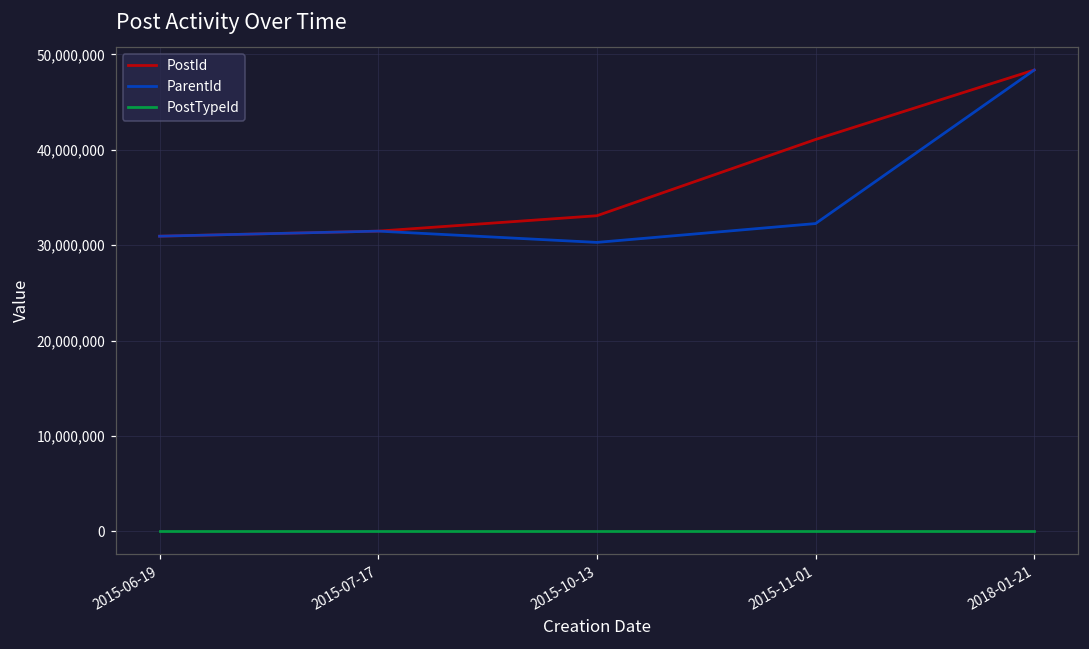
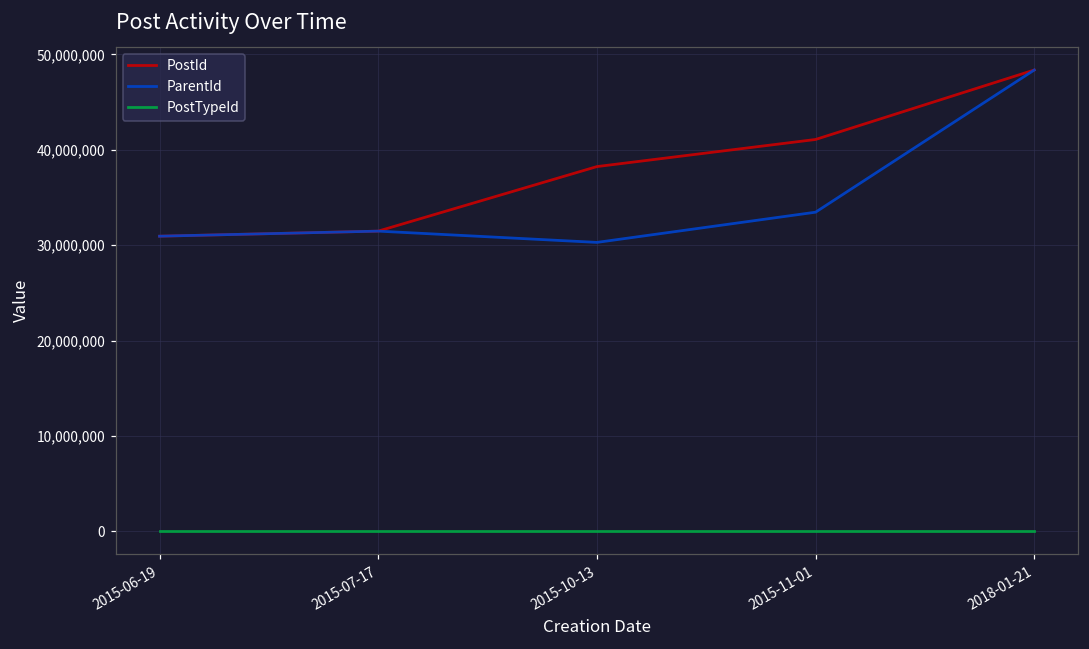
  {
    "PostId": {
-     "2015-10-13": "33,000,000",
+     "2015-10-13": "38,000,000",
      "2015-11-01": "41,000,000"
    },
    "ParentId": {
      "2015-10-13": "30,000,000",
-     "2015-11-01": "32,000,000"
+     "2015-11-01": "33,000,000"
    },
    "PostTypeId": {
      "2015-06-19": "0",
      "2015-07-17": "0",
      "2015-10-13": "0",
      "2015-11-01": "0",
      "2018-01-21": "0"
    }
  }
